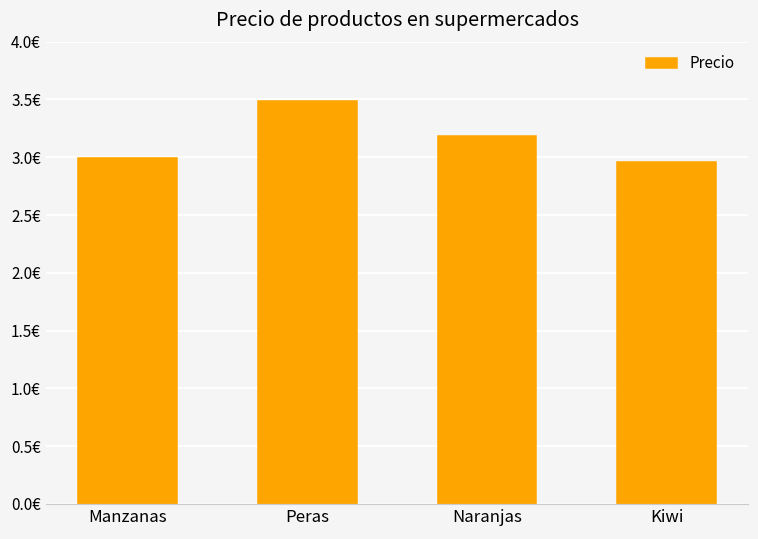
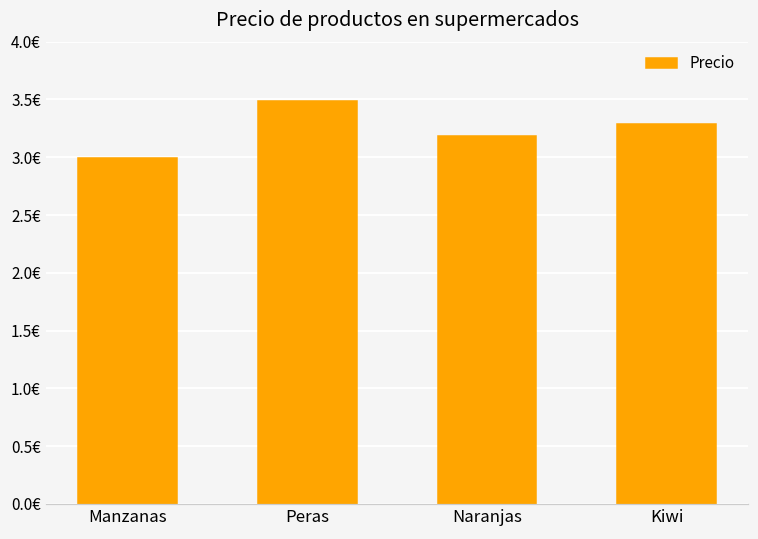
  {
    "Manzanas": "2.99€",
    "Peras": "3.49€",
    "Naranjas": "3.18€",
-   "Kiwi": "2.96€"
+   "Kiwi": "3.29€"
  }
